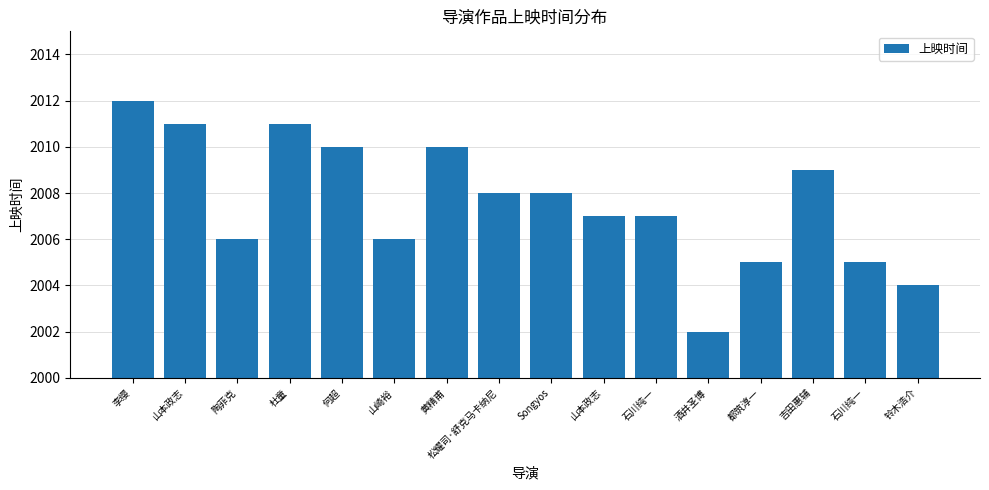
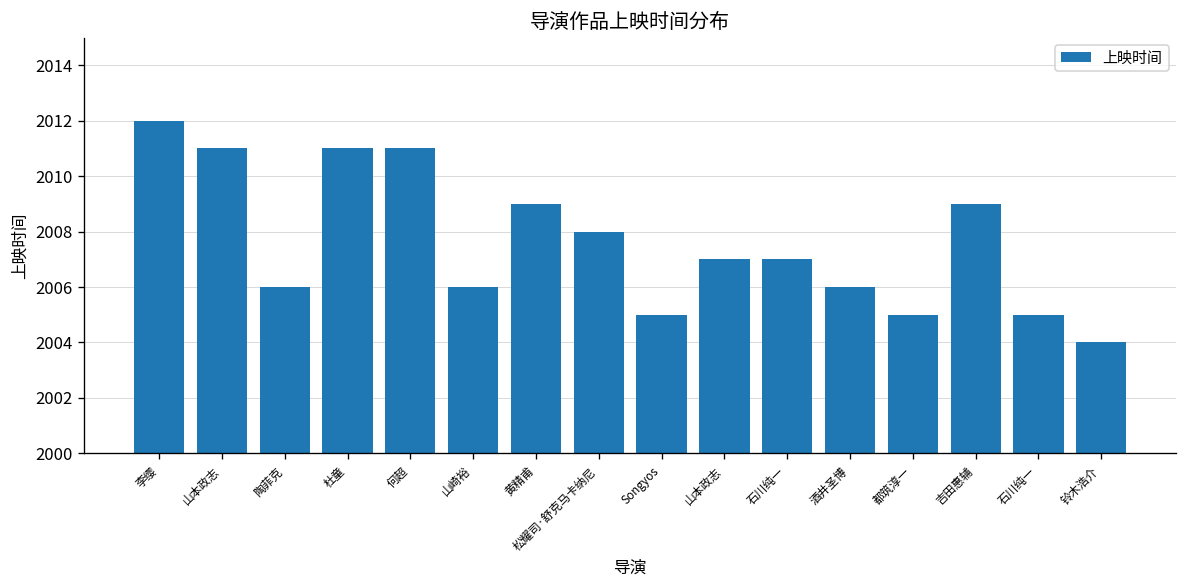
  {
    "李缨": 2012,
    "陶菲克": 2006,
    "杜童": 2011,
-   "何超": 2010,
+   "何超": 2011,
    "山崎裕": 2006,
-   "黄精甫": 2010,
+   "黄精甫": 2009,
    "松耀司·舒克马卡纳尼": 2008,
-   "Songyos": 2008,
-   "酒井圣博": 2002,
+   "Songyos": 2005,
+   "酒井圣博": 2006,
    "都筑淳一": 2005,
    "吉田惠辅": 2009,
    "铃木浩介": 2004
  }
